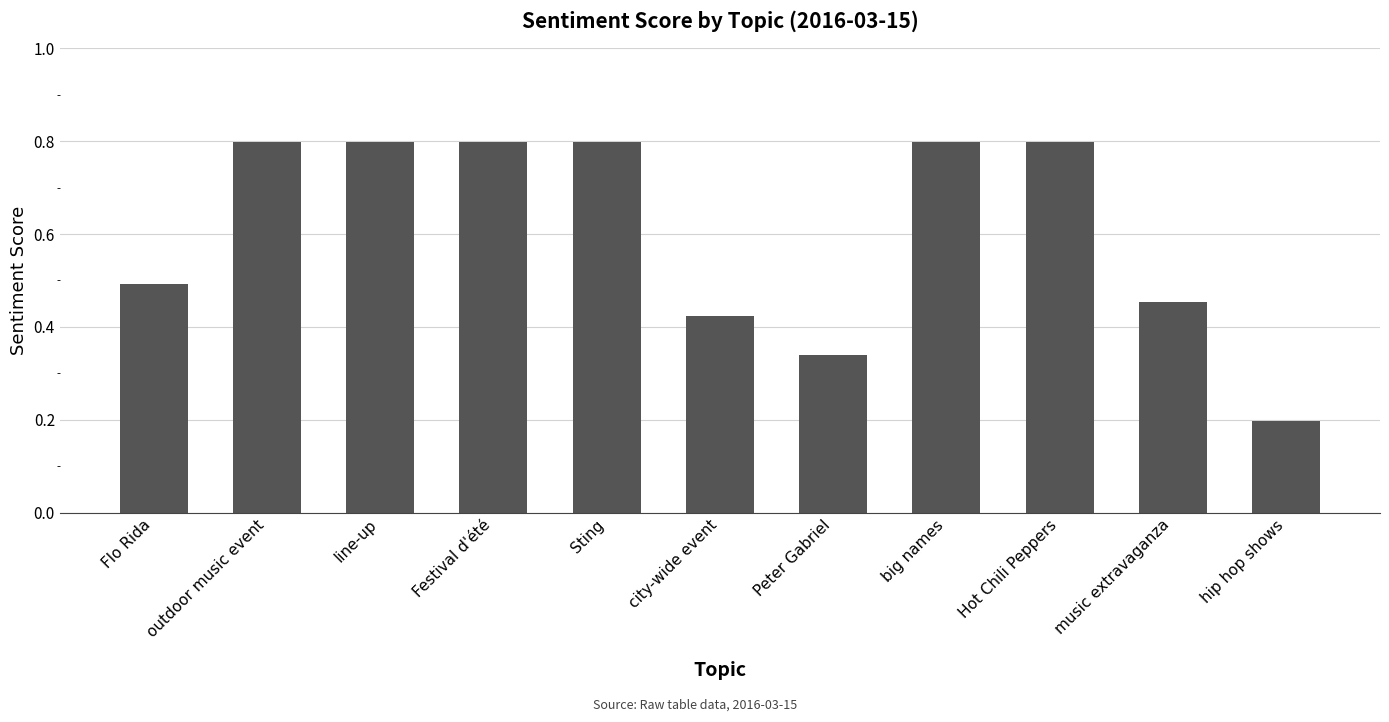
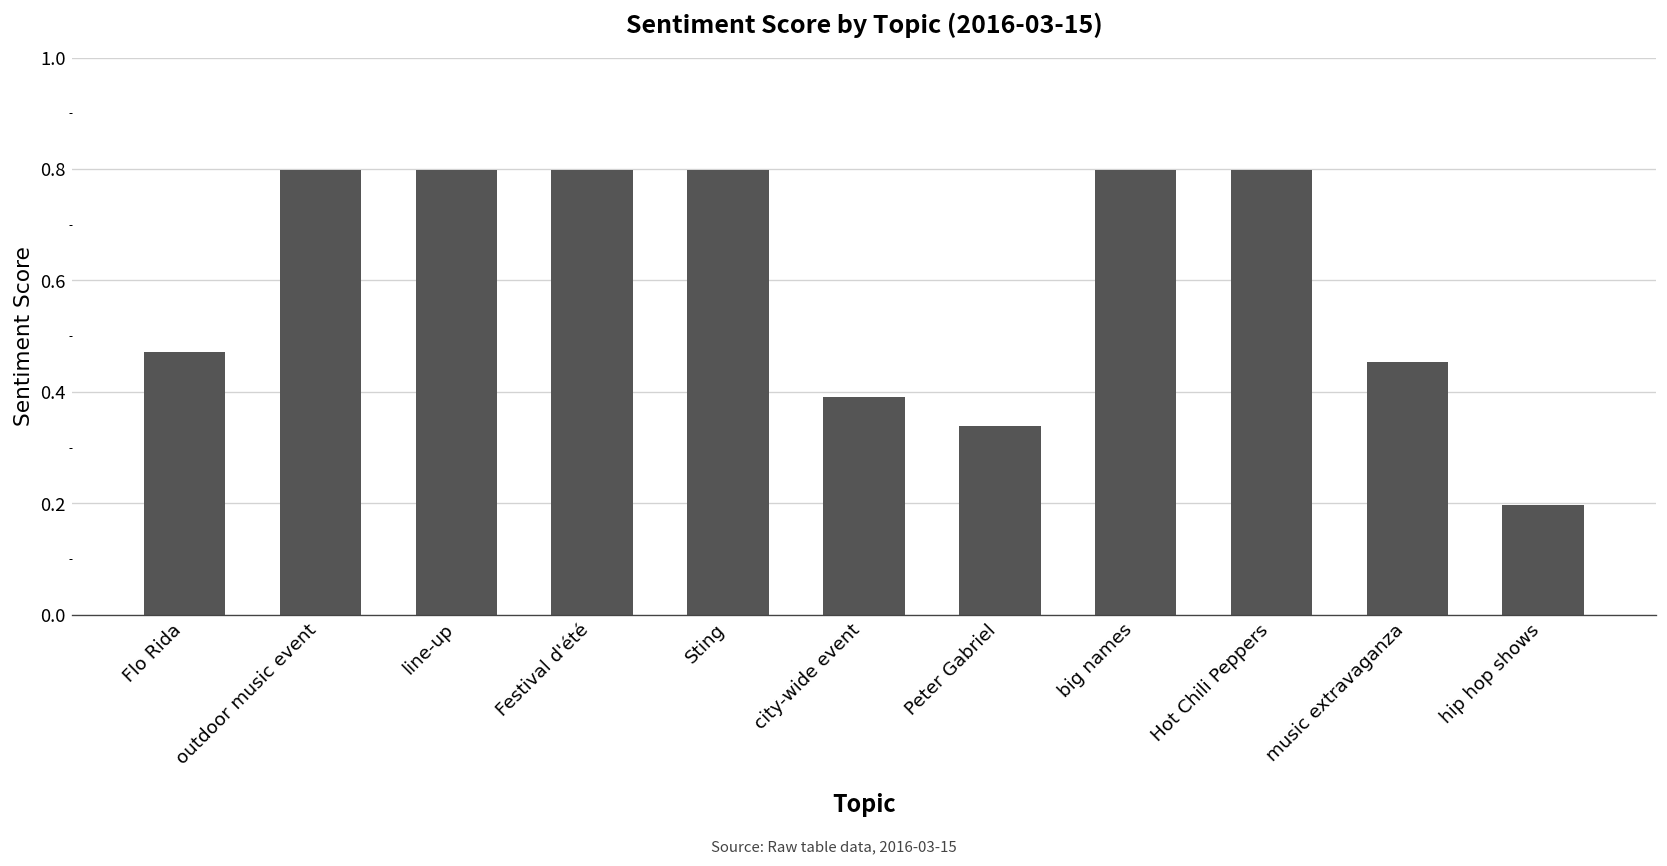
  {
-   "Flo Rida": 0.49,
+   "Flo Rida": 0.47,
    "outdoor music event": 0.80,
    "line-up": 0.80,
    "Festival d'été": 0.80,
    "Sting": 0.80,
-   "city-wide event": 0.42,
+   "city-wide event": 0.39,
    "Peter Gabriel": 0.34,
    "big names": 0.80,
    "Hot Chili Peppers": 0.80,
    "music extravaganza": 0.45,
    "hip hop shows": 0.20
  }
